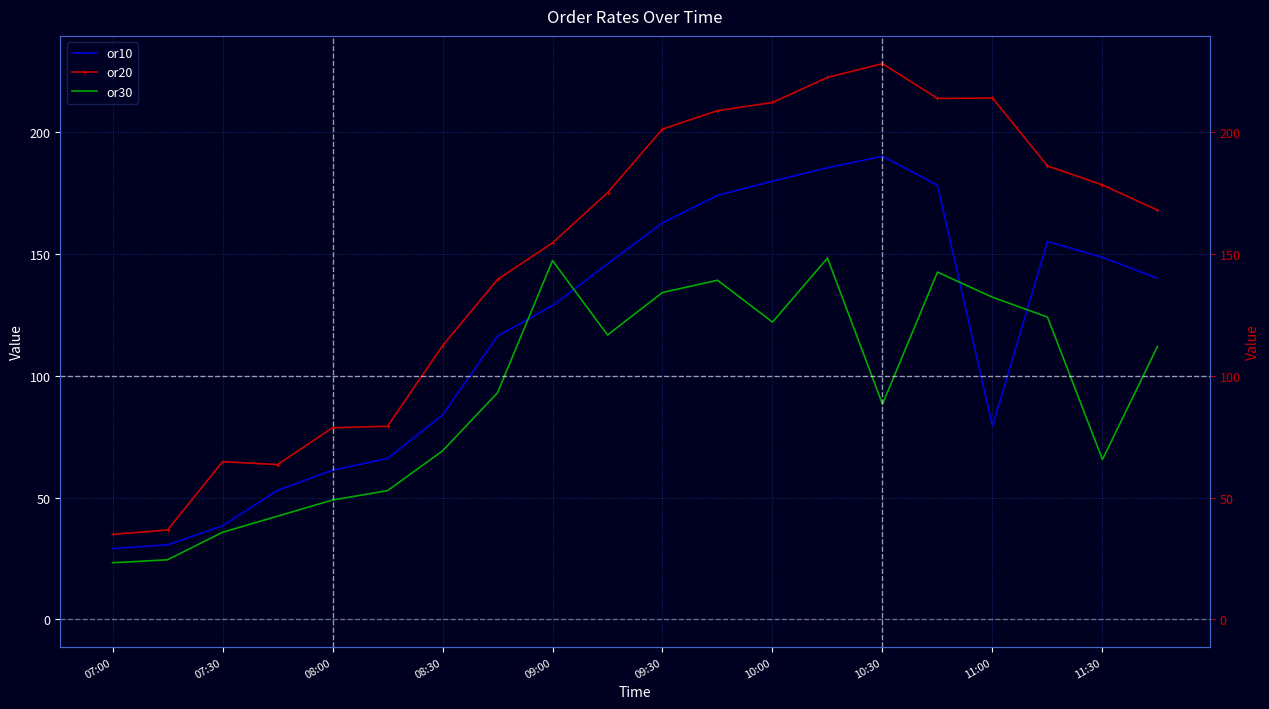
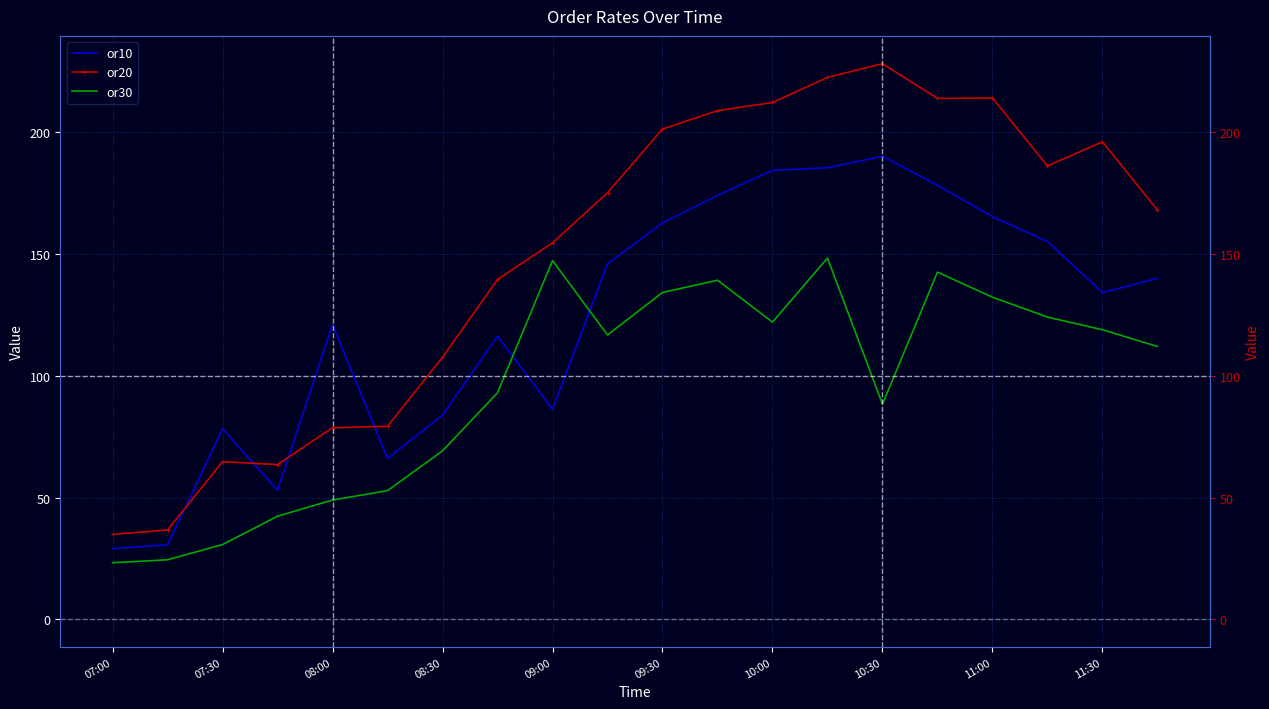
  {
    "or10": {
      "07:00": 29,
-     "07:30": 38,
-     "08:00": 61,
+     "07:30": 78,
+     "08:00": 121,
      "08:30": 84,
-     "09:00": 129,
+     "09:00": 86,
      "09:30": 163,
-     "10:00": 180,
+     "10:00": 184,
      "10:30": 190,
-     "11:00": 79,
-     "11:30": 149
+     "11:00": 165,
+     "11:30": 134
    },
    "or20": {
      "07:00": 35,
      "07:30": 65,
      "08:00": 79,
-     "08:30": 112,
+     "08:30": 108,
      "09:00": 155,
      "09:30": 201,
      "10:00": 212,
      "10:30": 228,
      "11:00": 214,
-     "11:30": 178
+     "11:30": 196
    },
    "or30": {
      "07:00": 23,
-     "07:30": 36,
+     "07:30": 31,
      "08:00": 49,
      "08:30": 69,
      "09:00": 147,
      "09:30": 134,
      "10:00": 122,
      "10:30": 88,
      "11:00": 132,
-     "11:30": 66
+     "11:30": 119
    }
  }
